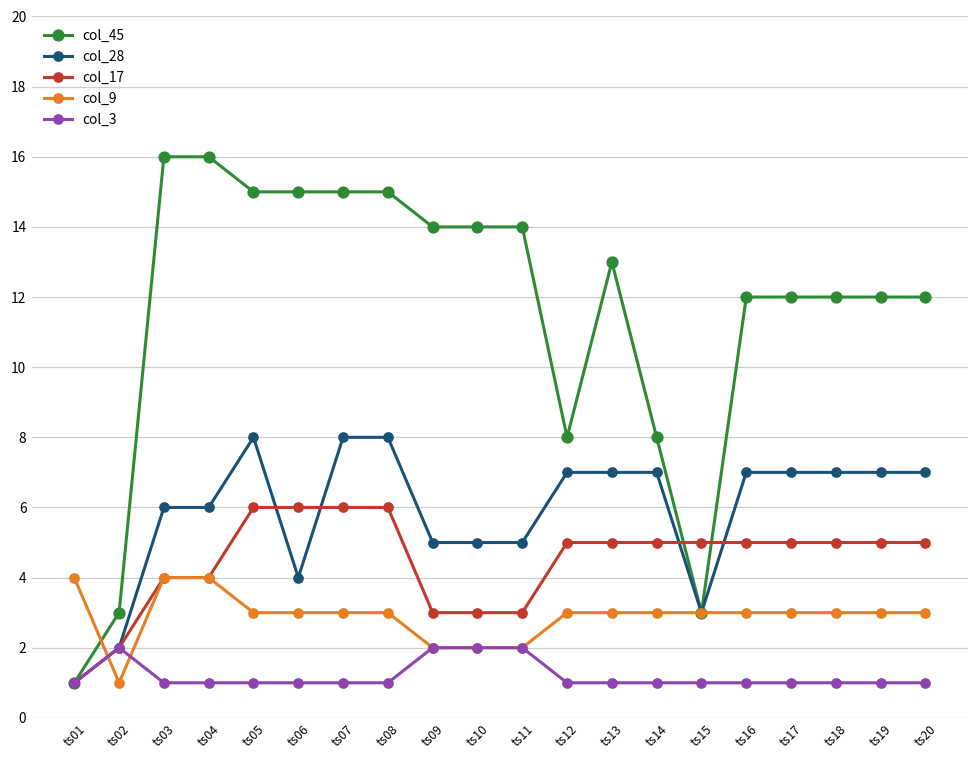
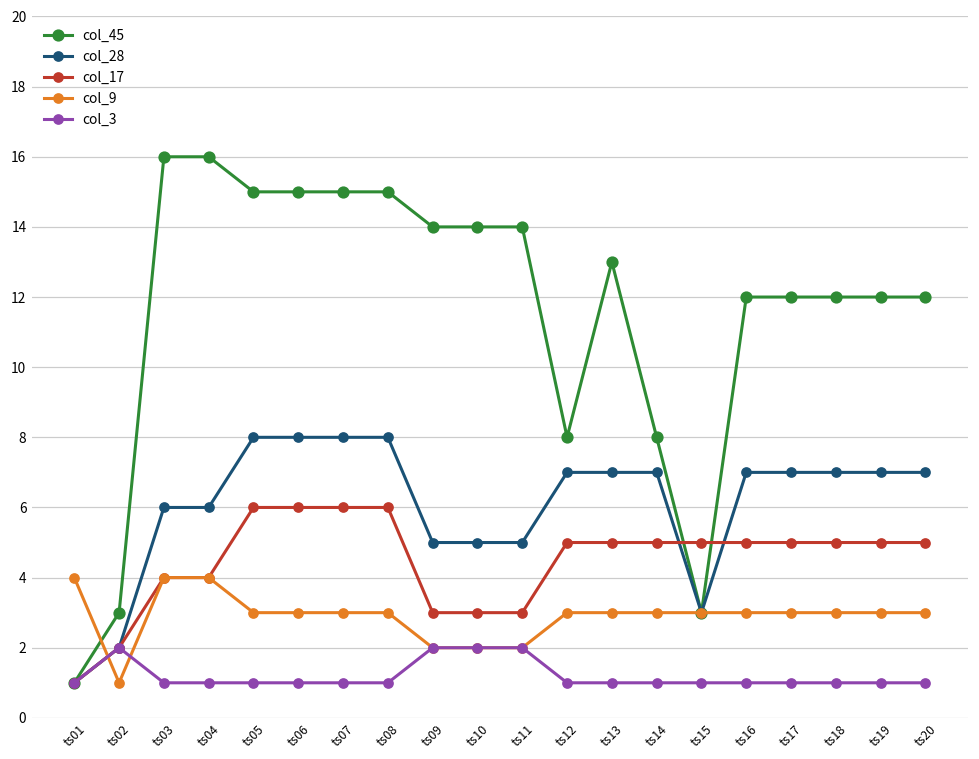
  {
    "col_45": {
      "ts02": 3,
      "ts03": 16,
      "ts04": 16,
      "ts05": 15,
      "ts06": 15,
      "ts07": 15,
      "ts08": 15,
      "ts09": 14,
      "ts10": 14,
      "ts11": 14,
      "ts12": 8,
      "ts13": 13,
      "ts14": 8,
      "ts16": 12,
      "ts17": 12,
      "ts18": 12,
      "ts19": 12,
      "ts20": 12
    },
    "col_28": {
      "ts03": 6,
      "ts04": 6,
      "ts05": 8,
-     "ts06": 4,
+     "ts06": 8,
      "ts07": 8,
      "ts08": 8,
      "ts09": 5,
      "ts10": 5,
      "ts11": 5,
      "ts12": 7,
      "ts13": 7,
      "ts14": 7,
      "ts16": 7,
      "ts17": 7,
      "ts18": 7,
      "ts19": 7,
      "ts20": 7
    },
    "col_17": {
      "ts05": 6,
      "ts06": 6,
      "ts07": 6,
      "ts08": 6,
      "ts09": 3,
      "ts10": 3,
      "ts11": 3,
      "ts12": 5,
      "ts13": 5,
      "ts14": 5,
      "ts15": 5,
      "ts16": 5,
      "ts17": 5,
      "ts18": 5,
      "ts19": 5,
      "ts20": 5
    },
    "col_9": {
      "ts01": 4,
      "ts02": 1,
      "ts05": 3,
      "ts06": 3,
      "ts07": 3,
      "ts08": 3,
      "ts12": 3,
      "ts13": 3,
      "ts14": 3,
      "ts16": 3,
      "ts17": 3,
      "ts18": 3,
      "ts19": 3,
      "ts20": 3
    },
    "col_3": {
      "ts03": 1,
      "ts04": 1,
      "ts05": 1,
      "ts06": 1,
      "ts07": 1,
      "ts08": 1,
      "ts12": 1,
      "ts13": 1,
      "ts14": 1,
      "ts15": 1,
      "ts16": 1,
      "ts17": 1,
      "ts18": 1,
      "ts19": 1,
      "ts20": 1
    }
  }
